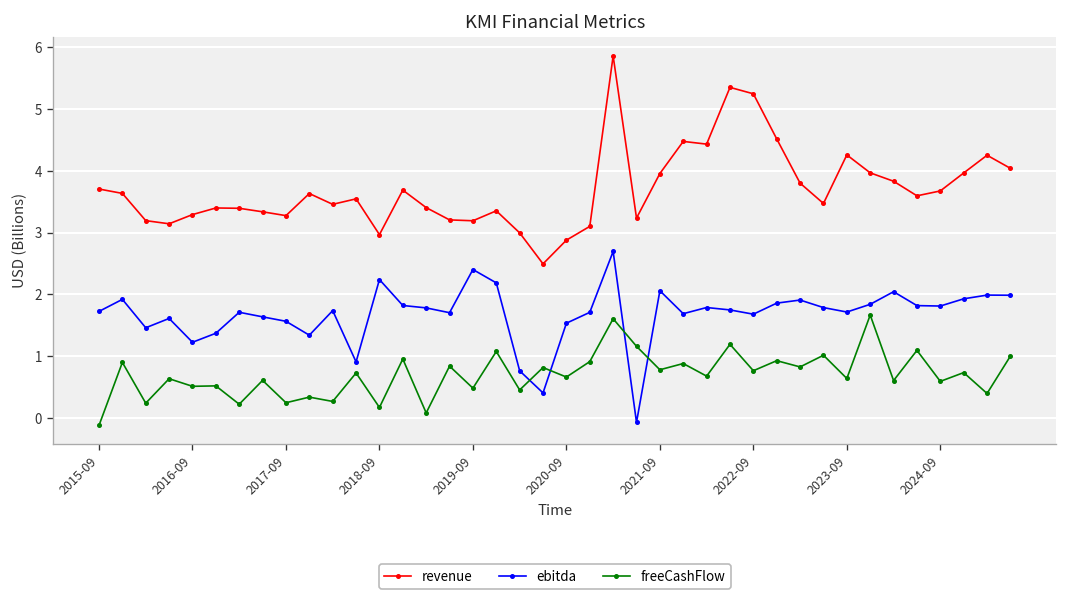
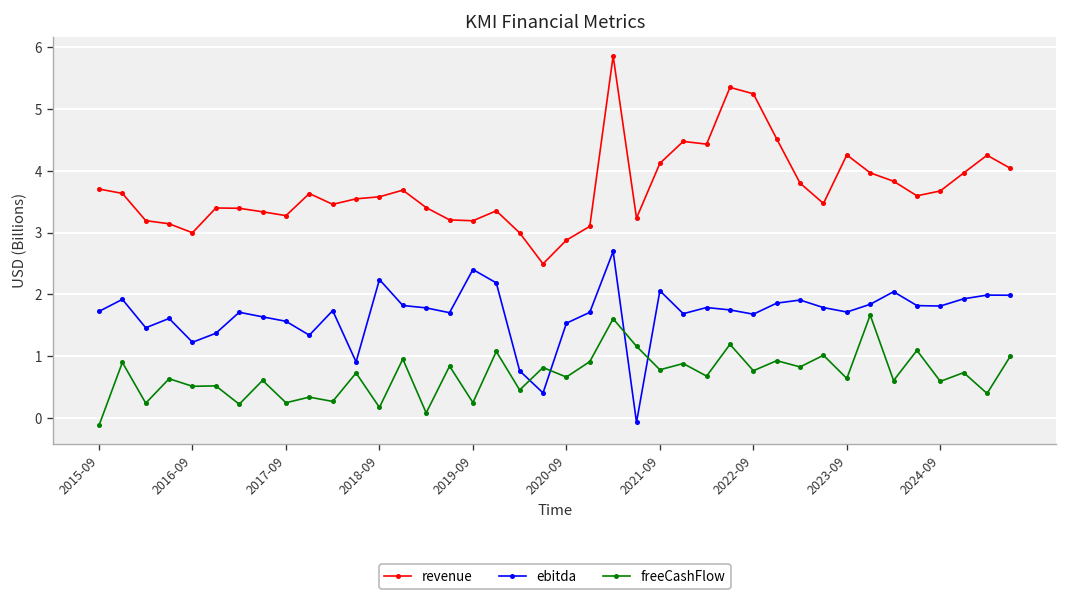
  {
    "revenue": {
      "2015-09": 3.7,
-     "2016-09": 3.3,
+     "2016-09": 3.0,
      "2017-09": 3.3,
-     "2018-09": 3.0,
+     "2018-09": 3.6,
      "2019-09": 3.2,
      "2020-09": 2.9,
-     "2021-09": 4.0,
+     "2021-09": 4.1,
      "2022-09": 5.2,
      "2023-09": 4.3,
      "2024-09": 3.7
    },
    "ebitda": {
      "2015-09": 1.7,
      "2016-09": 1.2,
      "2017-09": 1.6,
      "2018-09": 2.2,
      "2019-09": 2.4,
      "2020-09": 1.5,
      "2021-09": 2.1,
      "2022-09": 1.7,
      "2023-09": 1.7,
      "2024-09": 1.8
    },
    "freeCashFlow": {
      "2015-09": -0.1,
      "2016-09": 0.5,
      "2017-09": 0.2,
      "2018-09": 0.2,
-     "2019-09": 0.5,
+     "2019-09": 0.2,
      "2020-09": 0.7,
      "2021-09": 0.8,
      "2022-09": 0.8,
      "2023-09": 0.6,
      "2024-09": 0.6
    }
  }
